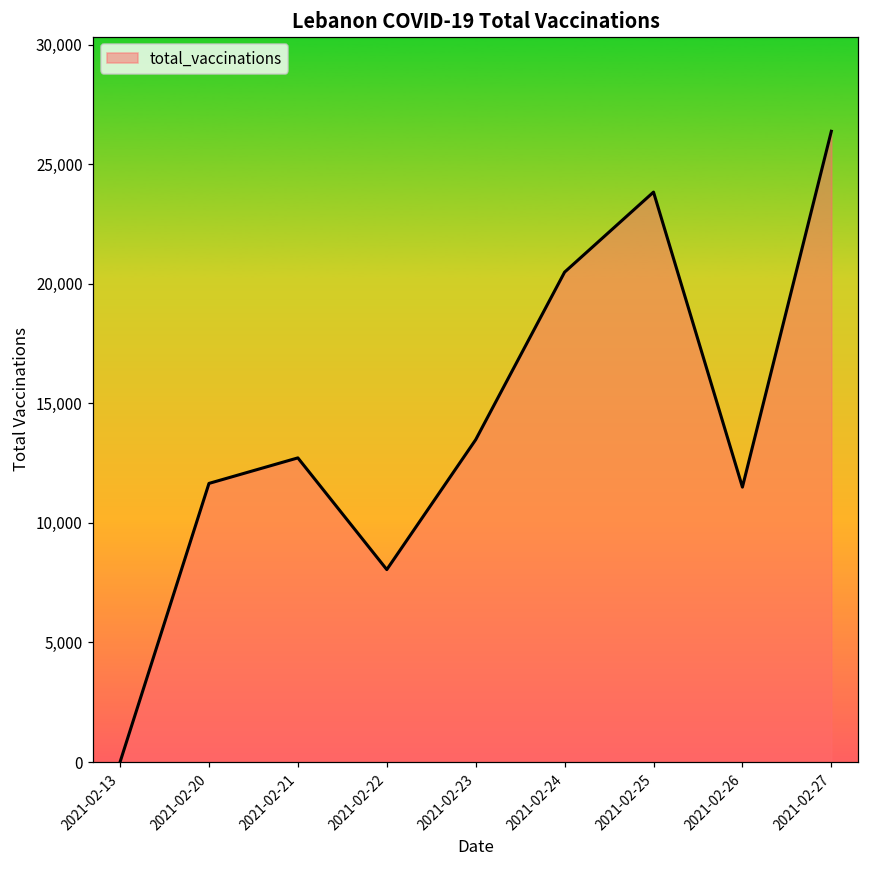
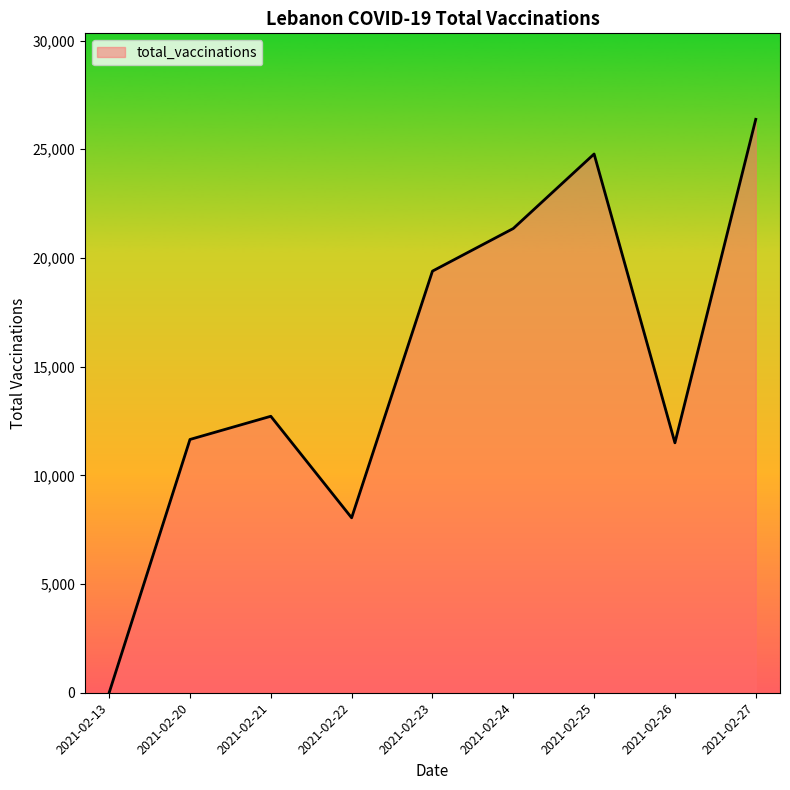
  {
    "2021-02-13": "0",
    "2021-02-20": "11,700",
    "2021-02-21": "12,700",
    "2021-02-22": "8,000",
-   "2021-02-23": "13,500",
-   "2021-02-24": "20,500",
-   "2021-02-25": "23,800",
+   "2021-02-23": "19,400",
+   "2021-02-24": "21,400",
+   "2021-02-25": "24,800",
    "2021-02-26": "11,500",
    "2021-02-27": "26,400"
  }
